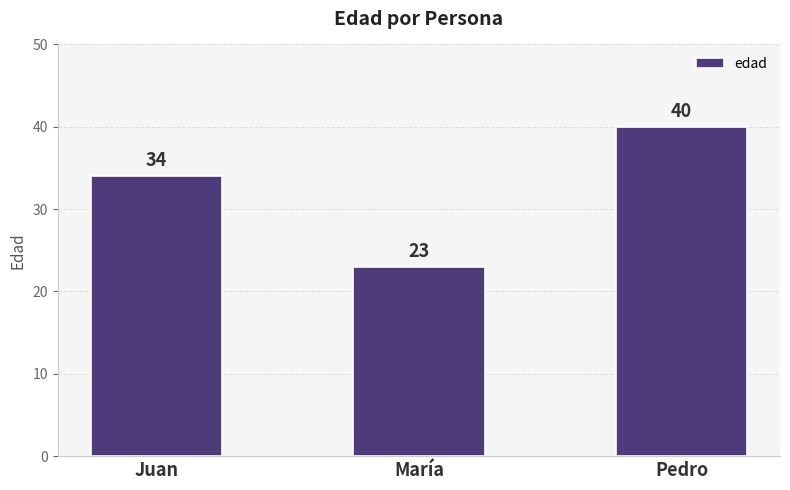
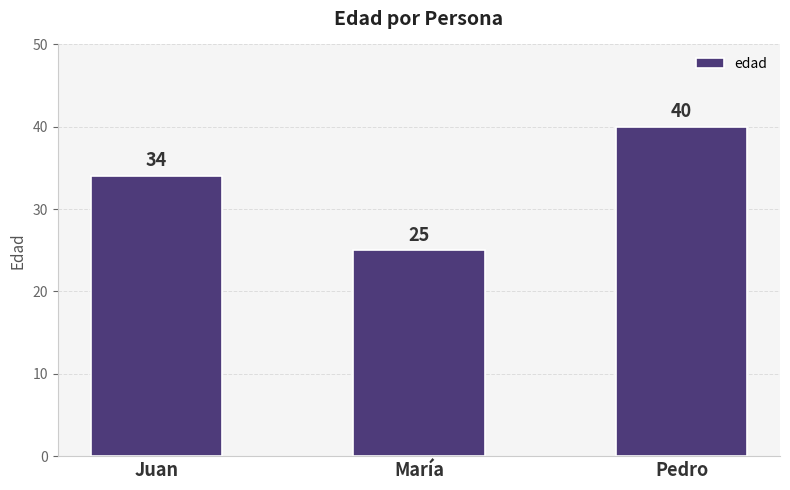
  {
    "Juan": 34,
-   "María": 23,
+   "María": 25,
    "Pedro": 40
  }
